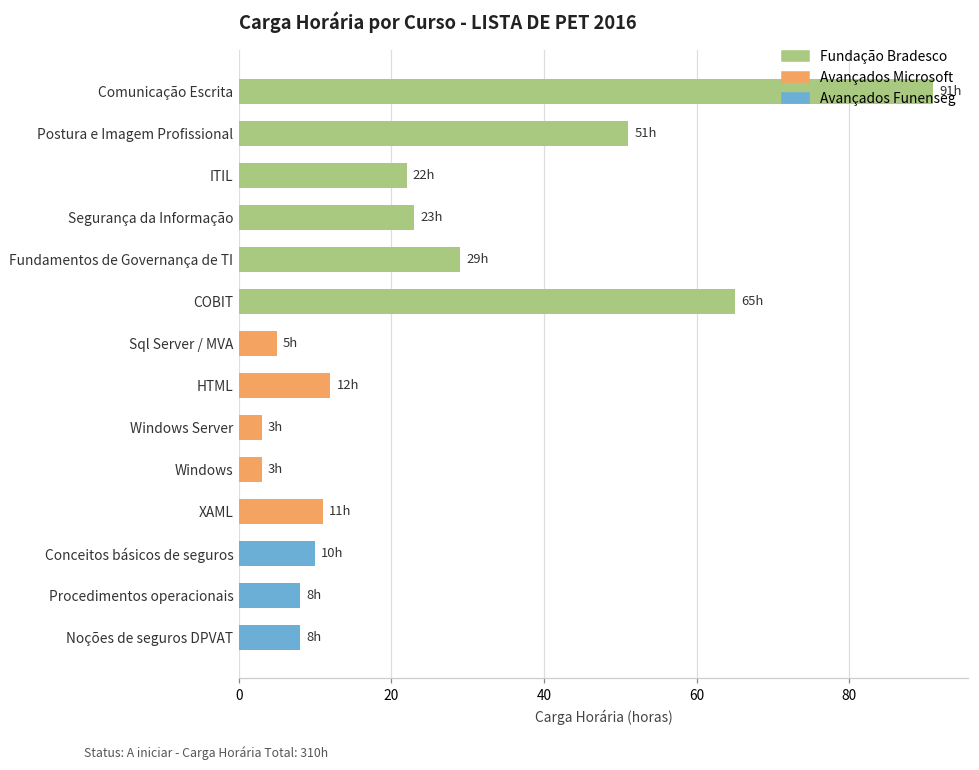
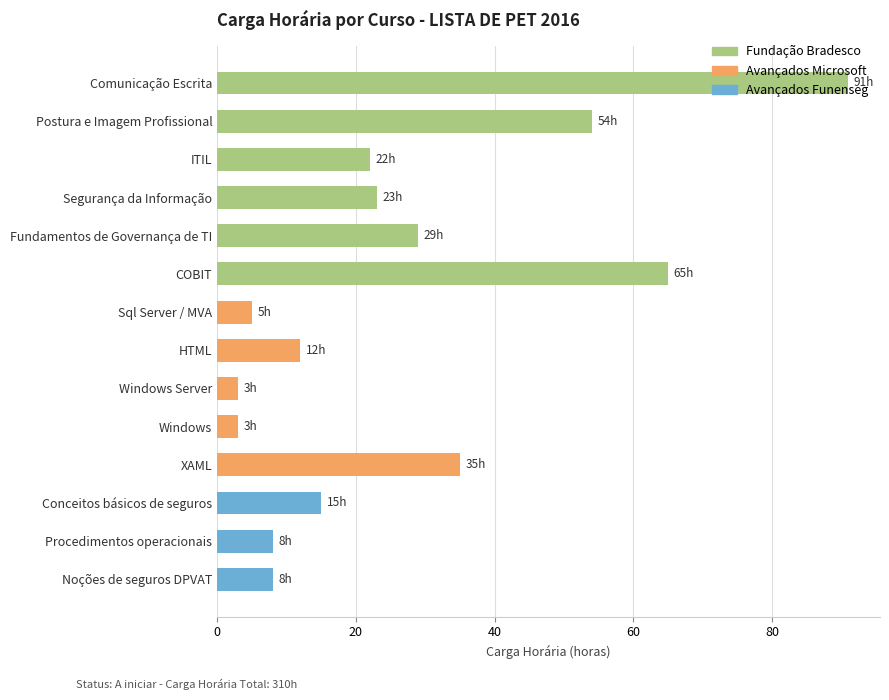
  {
    "Comunicação Escrita": "91h",
-   "Postura e Imagem Profissional": "51h",
+   "Postura e Imagem Profissional": "54h",
    "ITIL": "22h",
    "Segurança da Informação": "23h",
    "Fundamentos de Governança de TI": "29h",
    "COBIT": "65h",
    "Sql Server / MVA": "5h",
    "HTML": "12h",
    "Windows Server": "3h",
    "Windows": "3h",
-   "XAML": "11h",
-   "Conceitos básicos de seguros": "10h",
+   "XAML": "35h",
+   "Conceitos básicos de seguros": "15h",
    "Procedimentos operacionais": "8h",
    "Noções de seguros DPVAT": "8h"
  }
